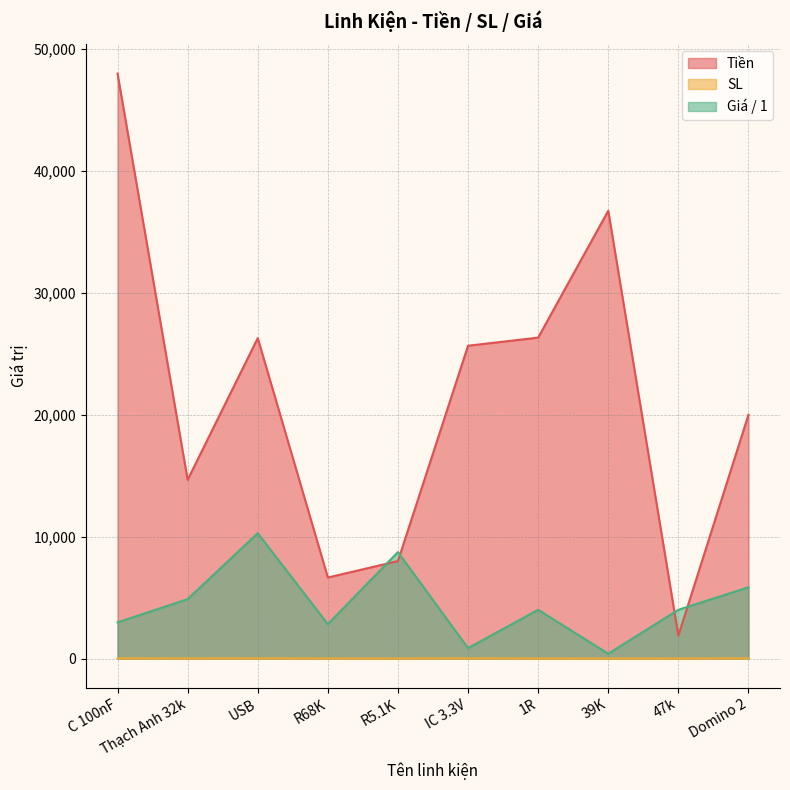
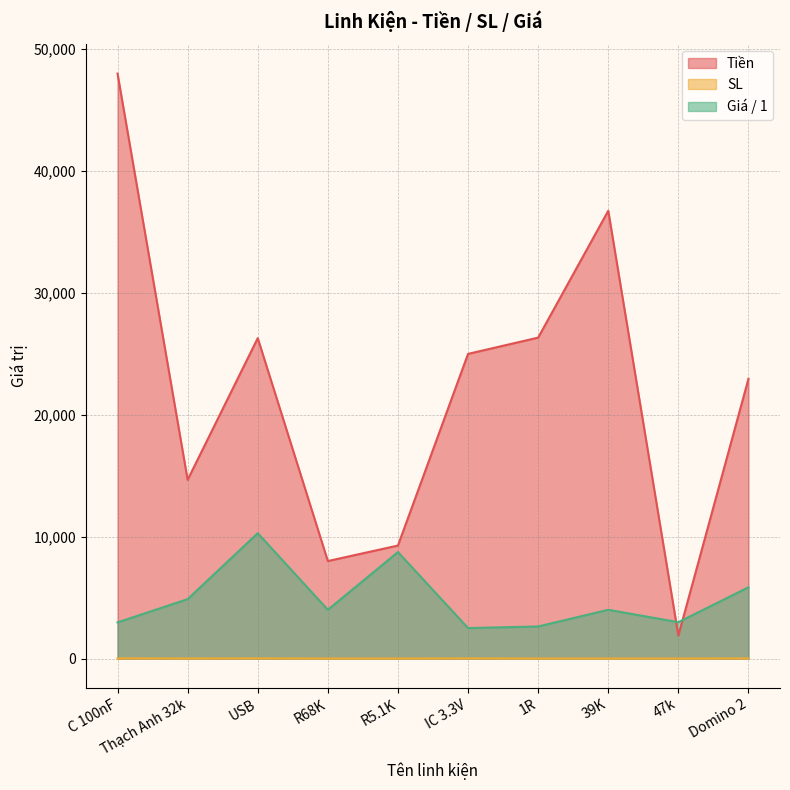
  {
    "Tiền": {
      "C 100nF": "48,000",
      "Thạch Anh 32k": "14,700",
      "USB": "26,300",
-     "R68K": "6,600",
-     "R5.1K": "8,000",
-     "IC 3.3V": "25,700",
+     "R68K": "8,000",
+     "R5.1K": "9,300",
+     "IC 3.3V": "25,000",
      "1R": "26,300",
      "39K": "36,700",
      "47k": "1,900",
-     "Domino 2": "20,000"
+     "Domino 2": "23,000"
    },
    "SL": {
      "C 100nF": "0",
      "Thạch Anh 32k": "0",
      "USB": "0",
      "R68K": "0",
      "R5.1K": "0",
      "IC 3.3V": "0",
      "1R": "0",
      "39K": "0",
      "47k": "0",
      "Domino 2": "0"
    },
    "Giá / 1": {
      "C 100nF": "3,000",
      "Thạch Anh 32k": "4,900",
      "USB": "10,300",
-     "R68K": "2,800",
+     "R68K": "4,000",
      "R5.1K": "8,700",
-     "IC 3.3V": "900",
-     "1R": "4,000",
-     "39K": "400",
-     "47k": "4,000",
+     "IC 3.3V": "2,500",
+     "1R": "2,600",
+     "39K": "4,000",
+     "47k": "3,000",
      "Domino 2": "5,800"
    }
  }
